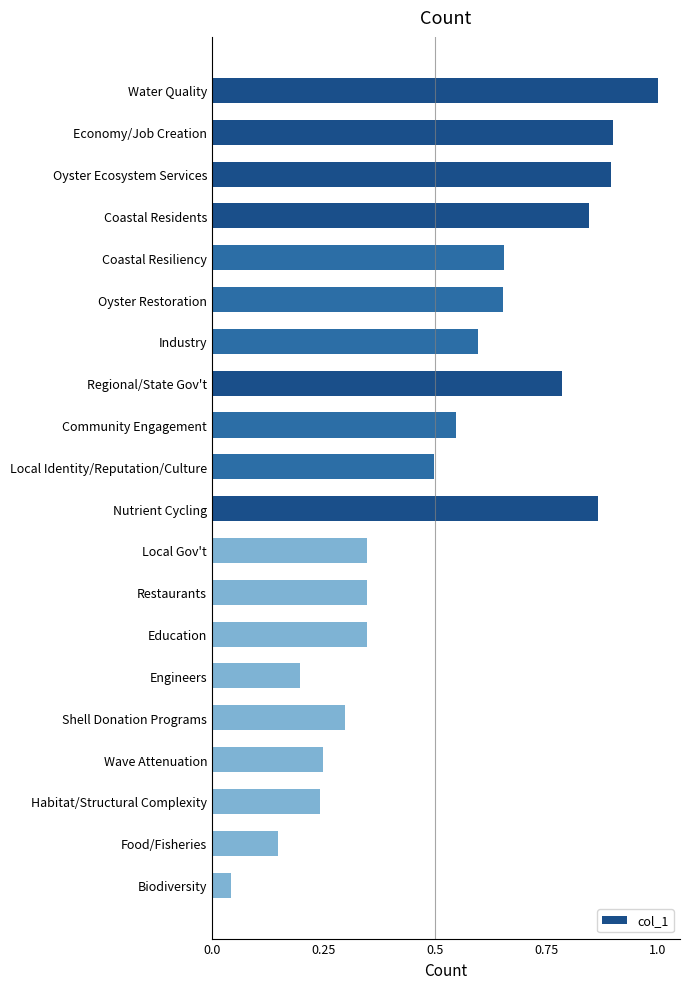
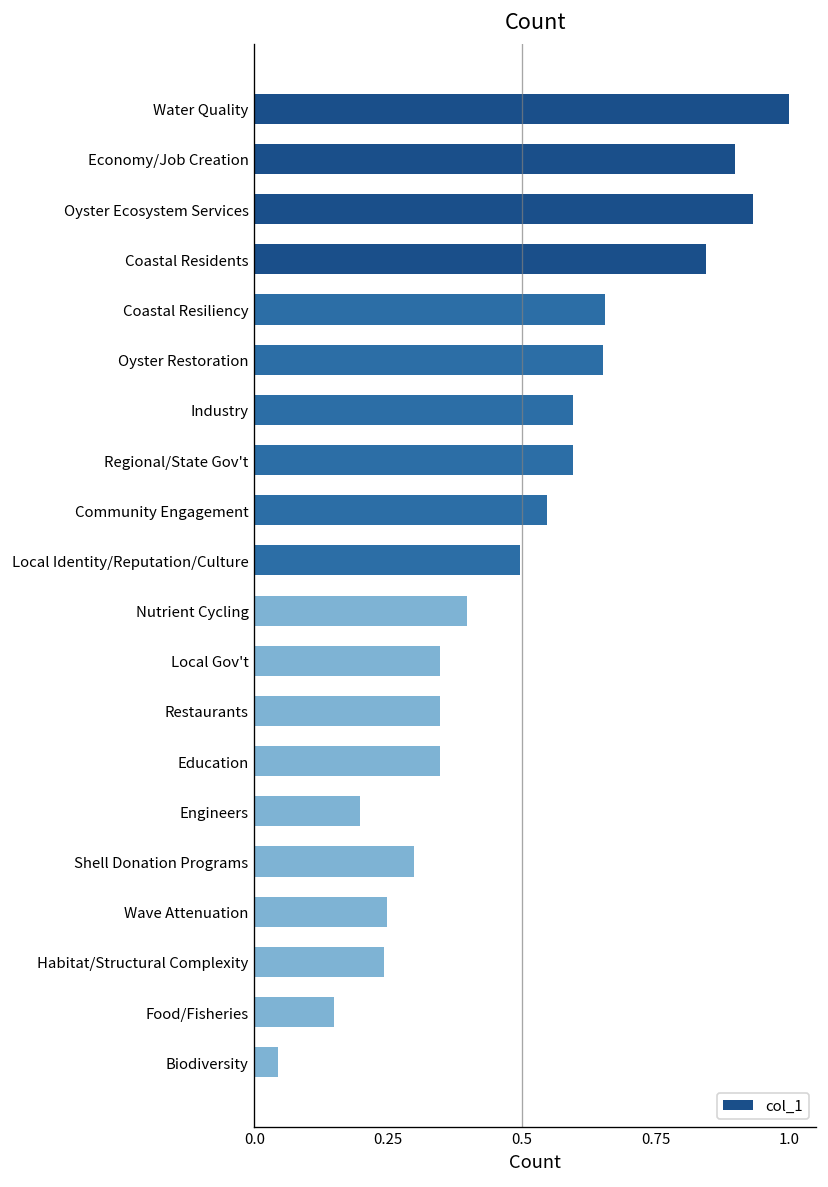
  {
    "Water Quality": 1.00,
    "Economy/Job Creation": 0.90,
-   "Oyster Ecosystem Services": 0.89,
+   "Oyster Ecosystem Services": 0.93,
    "Coastal Residents": 0.84,
    "Coastal Resiliency": 0.66,
    "Oyster Restoration": 0.65,
    "Industry": 0.60,
-   "Regional/State Gov't": 0.79,
+   "Regional/State Gov't": 0.60,
    "Community Engagement": 0.55,
    "Local Identity/Reputation/Culture": 0.50,
-   "Nutrient Cycling": 0.87,
+   "Nutrient Cycling": 0.40,
    "Local Gov't": 0.35,
    "Restaurants": 0.35,
    "Education": 0.35,
    "Engineers": 0.20,
    "Shell Donation Programs": 0.30,
    "Wave Attenuation": 0.25,
    "Habitat/Structural Complexity": 0.24,
    "Food/Fisheries": 0.15,
    "Biodiversity": 0.04
  }
